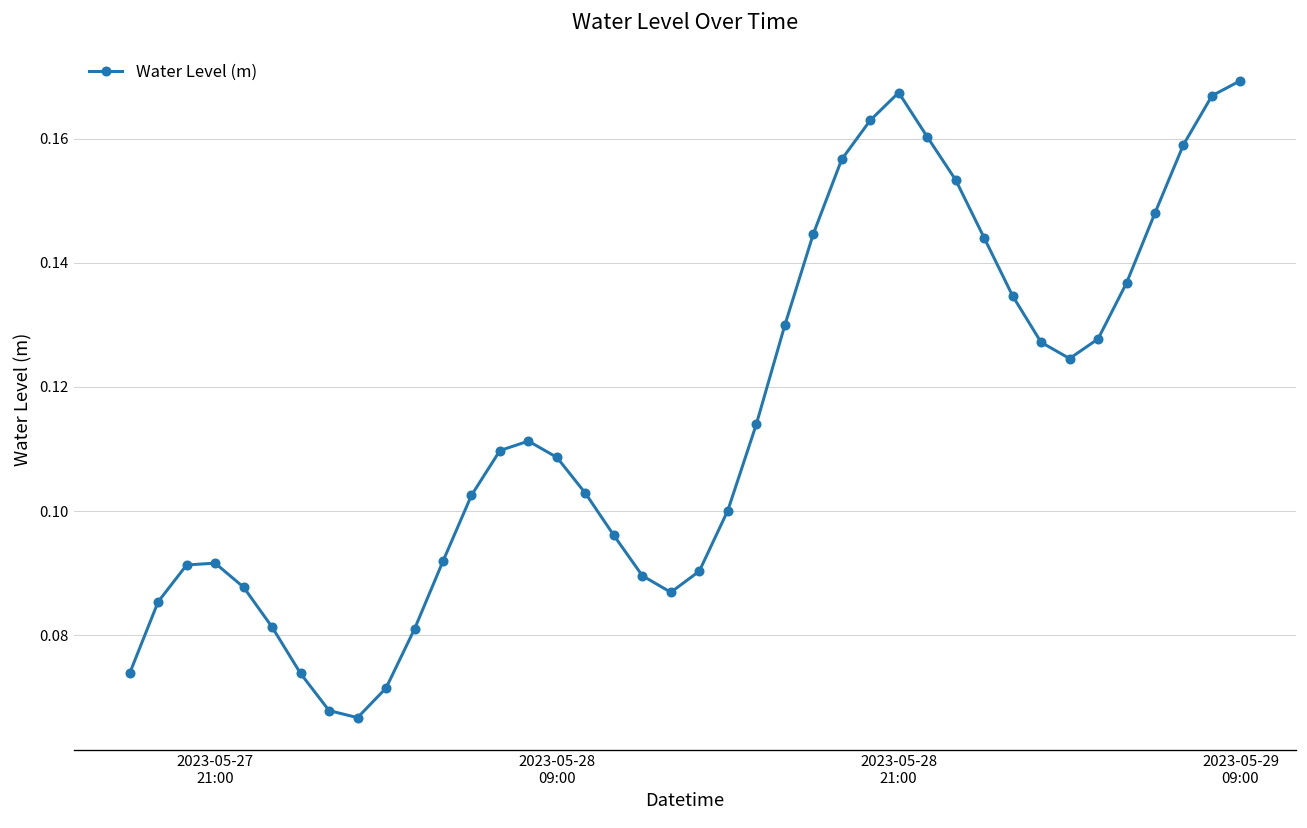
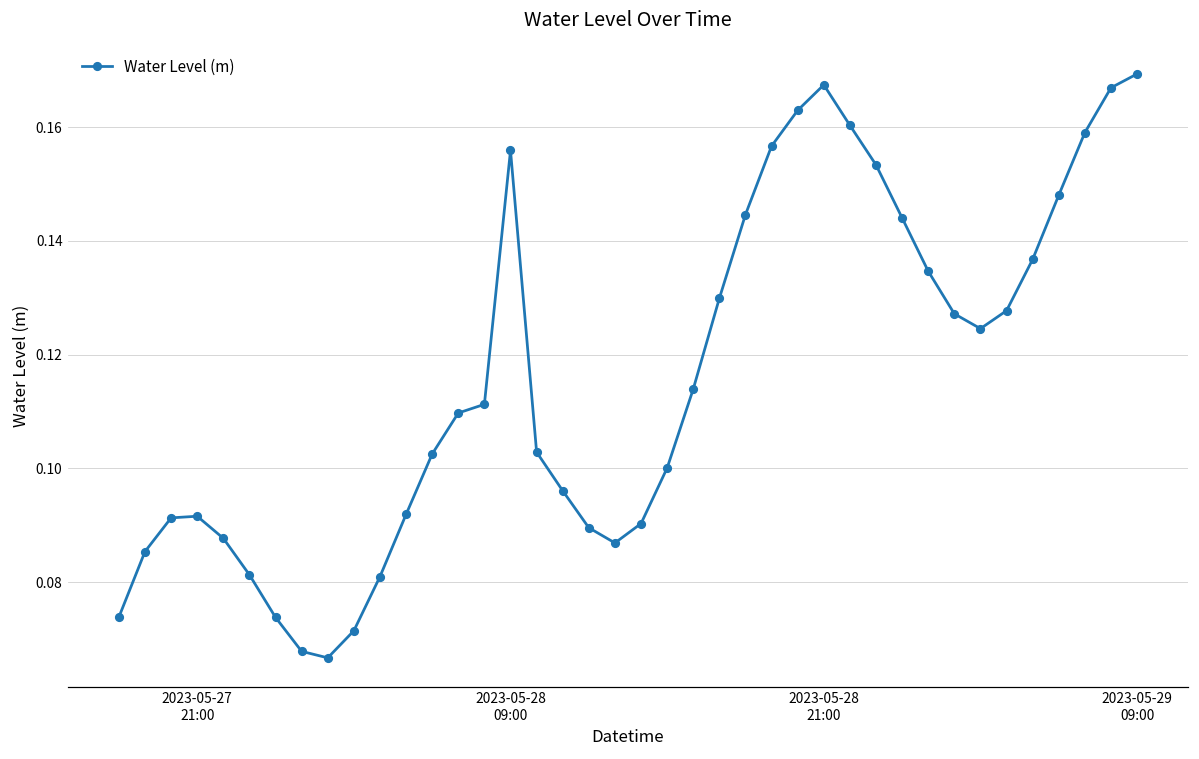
  {
    "2023-05-27 21:00": 0.092,
-   "2023-05-28 09:00": 0.109,
+   "2023-05-28 09:00": 0.156,
    "2023-05-28 21:00": 0.167,
    "2023-05-29 09:00": 0.169
  }
